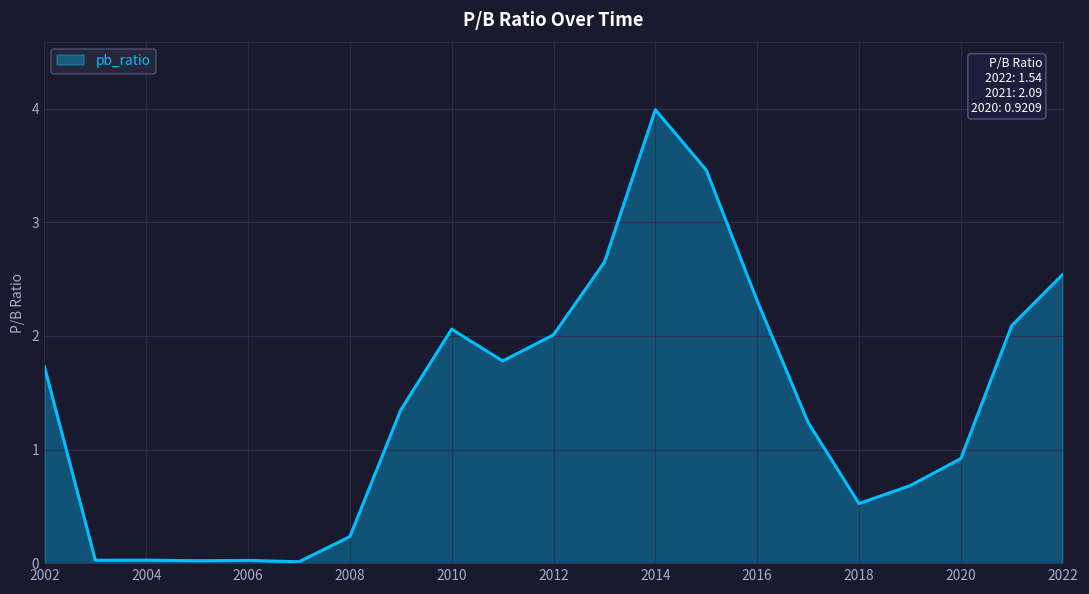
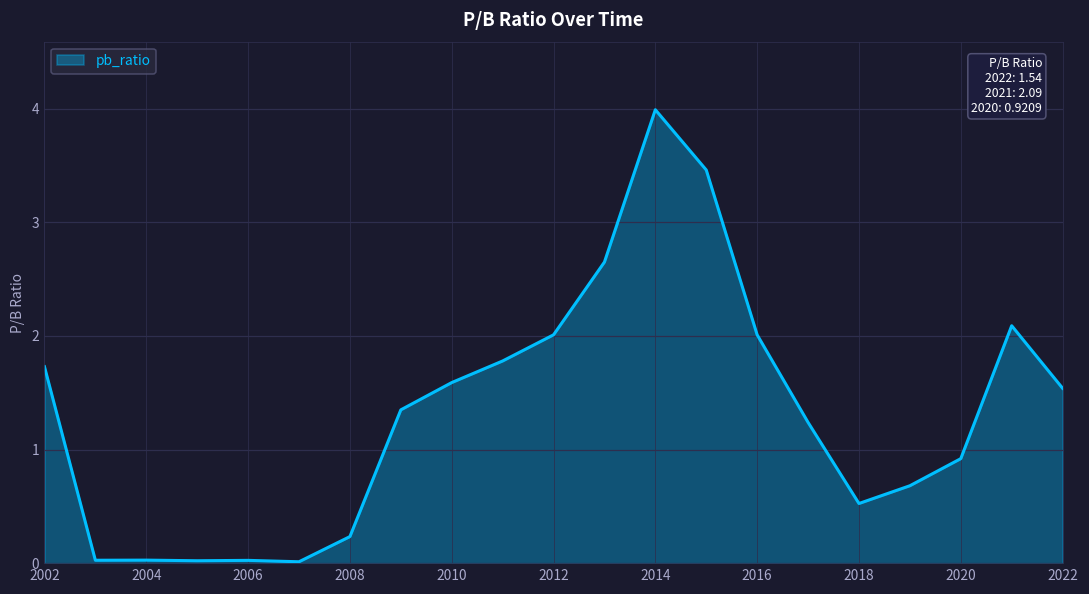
  {
    "2002": 1.73,
    "2004": 0.03,
    "2006": 0.03,
    "2008": 0.24,
-   "2010": 2.06,
+   "2010": 1.59,
    "2012": 2.01,
    "2014": 3.99,
-   "2016": 2.31,
+   "2016": 2.01,
    "2018": 0.53,
    "2020": 0.92,
-   "2022": 2.54
+   "2022": 1.54
  }
